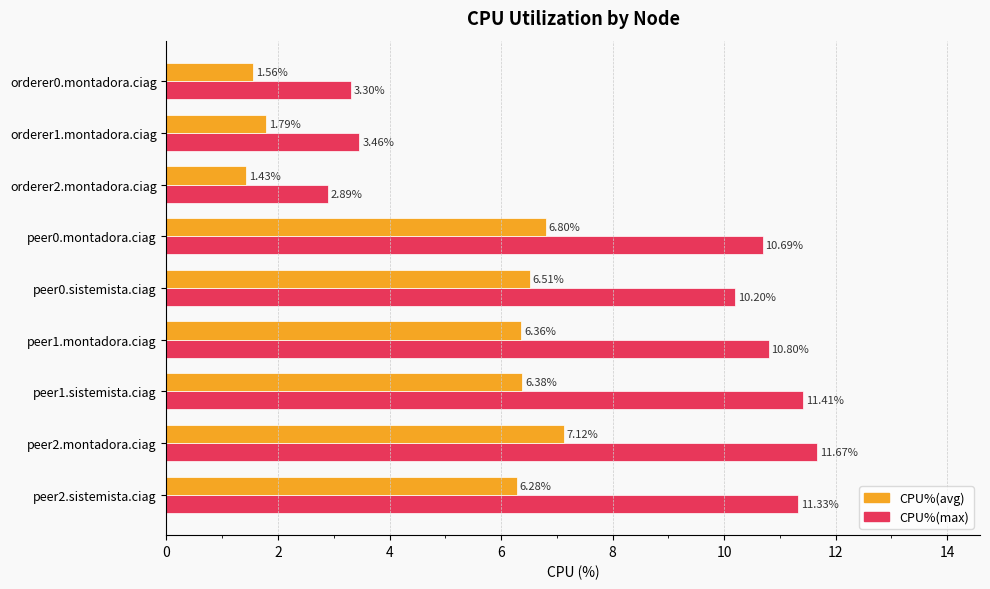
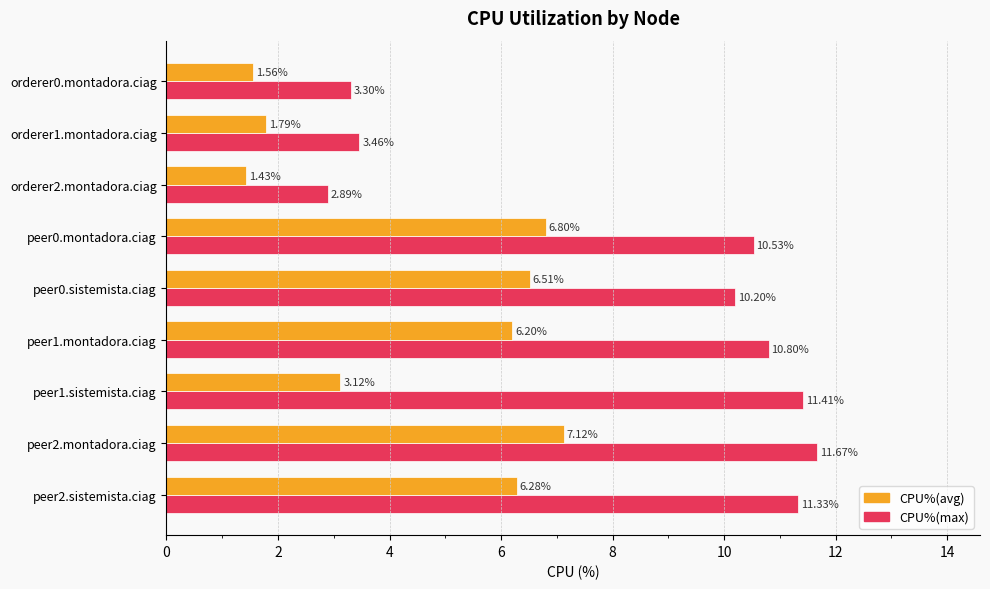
  {
    "CPU%(max)": {
      "orderer0.montadora.ciag": "3.30%",
      "orderer1.montadora.ciag": "3.46%",
      "orderer2.montadora.ciag": "2.89%",
-     "peer0.montadora.ciag": "10.69%",
+     "peer0.montadora.ciag": "10.53%",
      "peer0.sistemista.ciag": "10.20%",
      "peer1.montadora.ciag": "10.80%",
      "peer1.sistemista.ciag": "11.41%",
      "peer2.montadora.ciag": "11.67%",
      "peer2.sistemista.ciag": "11.33%"
    },
    "CPU%(avg)": {
      "orderer0.montadora.ciag": "1.56%",
      "orderer1.montadora.ciag": "1.79%",
      "orderer2.montadora.ciag": "1.43%",
      "peer0.montadora.ciag": "6.80%",
      "peer0.sistemista.ciag": "6.51%",
-     "peer1.montadora.ciag": "6.36%",
-     "peer1.sistemista.ciag": "6.38%",
+     "peer1.montadora.ciag": "6.20%",
+     "peer1.sistemista.ciag": "3.12%",
      "peer2.montadora.ciag": "7.12%",
      "peer2.sistemista.ciag": "6.28%"
    }
  }
